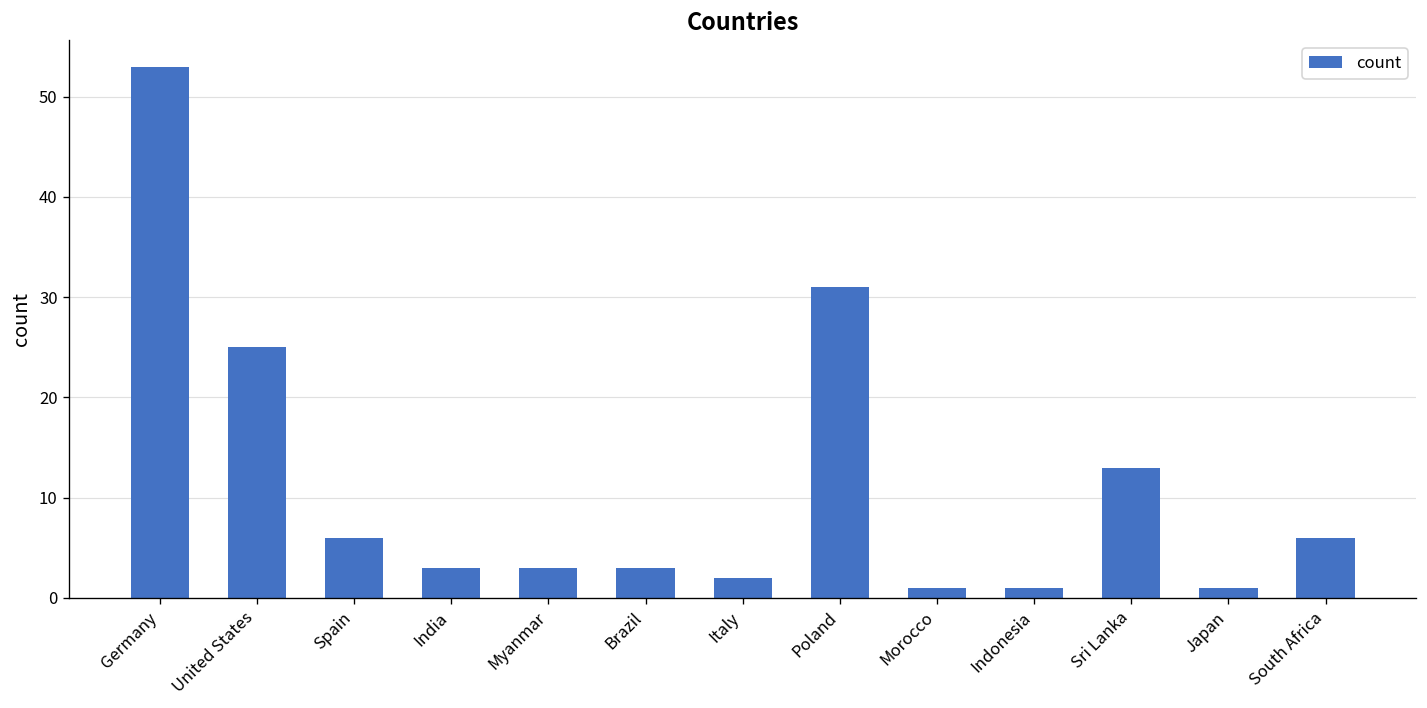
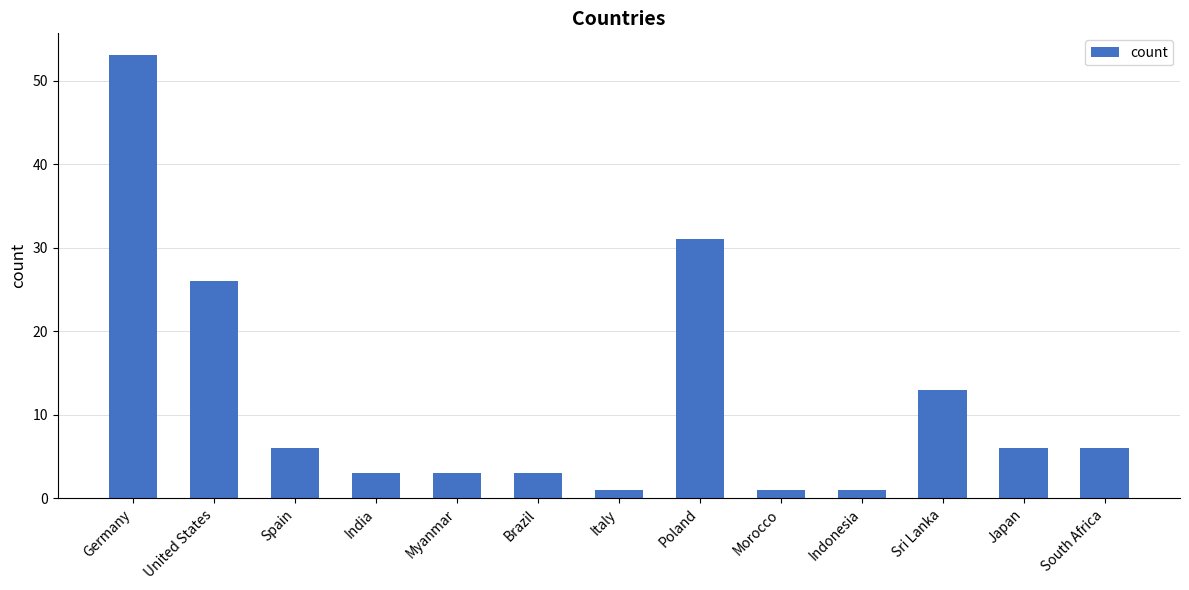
  {
    "Germany": 53,
-   "United States": 25,
+   "United States": 26,
    "Spain": 6,
    "India": 3,
    "Myanmar": 3,
    "Brazil": 3,
-   "Italy": 2,
+   "Italy": 1,
    "Poland": 31,
    "Morocco": 1,
    "Indonesia": 1,
    "Sri Lanka": 13,
-   "Japan": 1,
+   "Japan": 6,
    "South Africa": 6
  }
